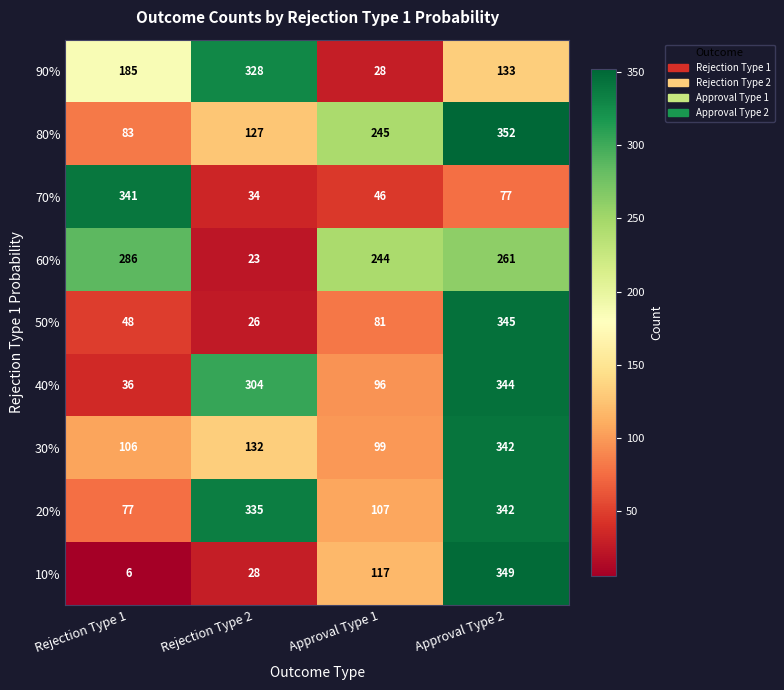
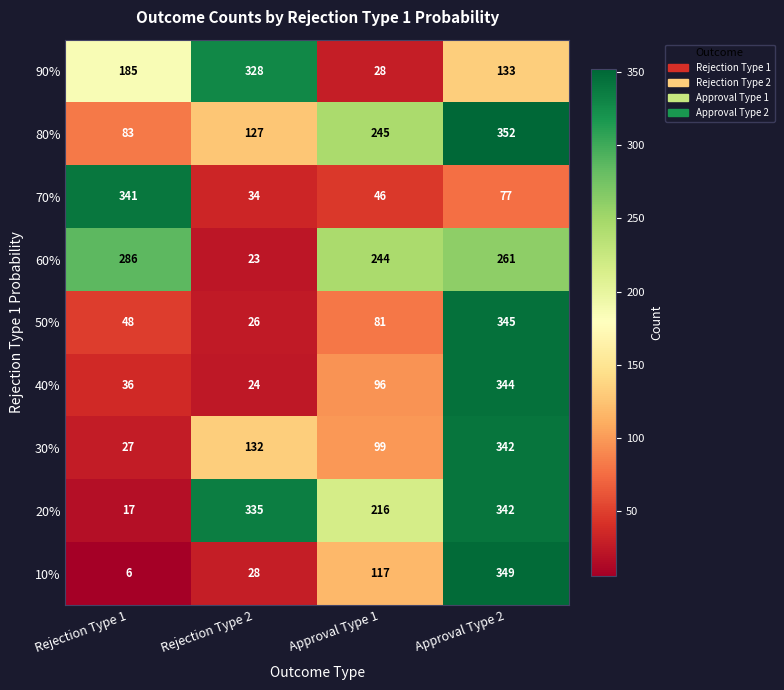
  {
    "90%": {
      "Rejection Type 1": 185,
      "Rejection Type 2": 328,
      "Approval Type 1": 28,
      "Approval Type 2": 133
    },
    "80%": {
      "Rejection Type 1": 83,
      "Rejection Type 2": 127,
      "Approval Type 1": 245,
      "Approval Type 2": 352
    },
    "70%": {
      "Rejection Type 1": 341,
      "Rejection Type 2": 34,
      "Approval Type 1": 46,
      "Approval Type 2": 77
    },
    "60%": {
      "Rejection Type 1": 286,
      "Rejection Type 2": 23,
      "Approval Type 1": 244,
      "Approval Type 2": 261
    },
    "50%": {
      "Rejection Type 1": 48,
      "Rejection Type 2": 26,
      "Approval Type 1": 81,
      "Approval Type 2": 345
    },
    "40%": {
      "Rejection Type 1": 36,
-     "Rejection Type 2": 304,
+     "Rejection Type 2": 24,
      "Approval Type 1": 96,
      "Approval Type 2": 344
    },
    "30%": {
-     "Rejection Type 1": 106,
+     "Rejection Type 1": 27,
      "Rejection Type 2": 132,
      "Approval Type 1": 99,
      "Approval Type 2": 342
    },
    "20%": {
-     "Rejection Type 1": 77,
+     "Rejection Type 1": 17,
      "Rejection Type 2": 335,
-     "Approval Type 1": 107,
+     "Approval Type 1": 216,
      "Approval Type 2": 342
    },
    "10%": {
      "Rejection Type 1": 6,
      "Rejection Type 2": 28,
      "Approval Type 1": 117,
      "Approval Type 2": 349
    }
  }
